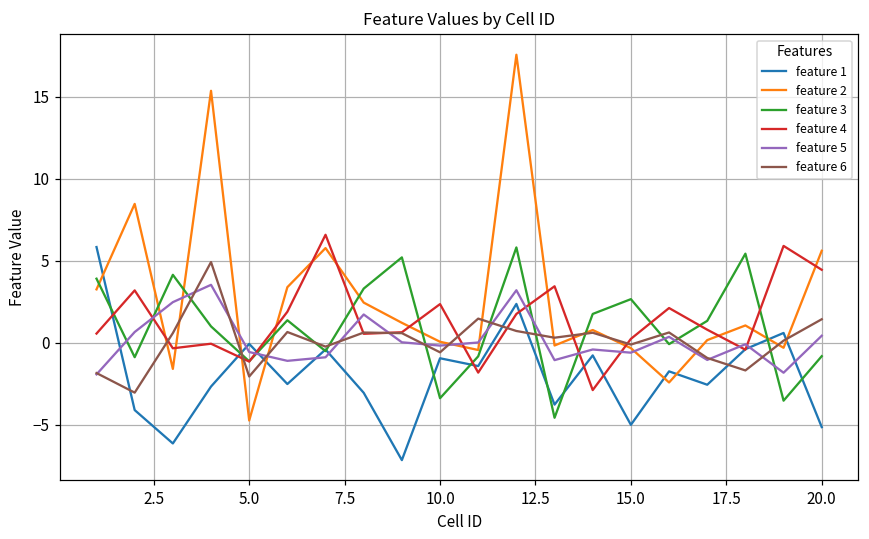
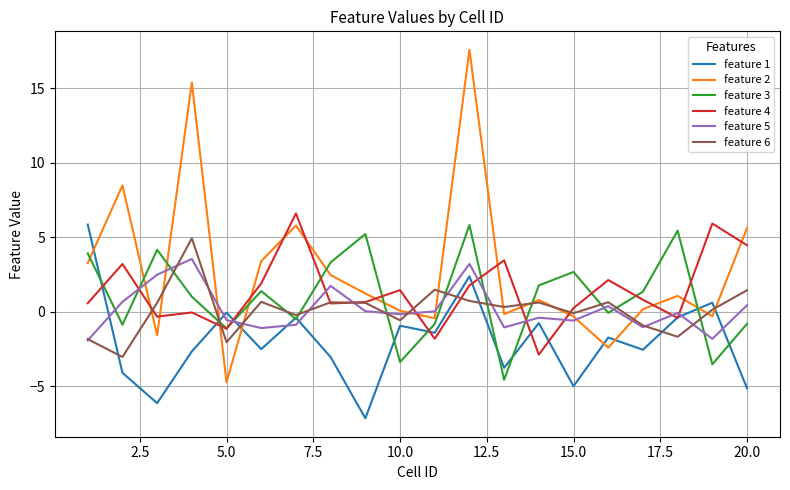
  {
    "feature 1": {
      "5.0": -0.1,
      "10.0": -0.9,
      "15.0": -5.0,
      "20.0": -5.1
    },
    "feature 2": {
      "5.0": -4.7,
      "10.0": 0.1,
      "15.0": -0.3,
      "20.0": 5.6
    },
    "feature 3": {
      "10.0": -3.4,
      "15.0": 2.7,
      "20.0": -0.8
    },
    "feature 4": {
-     "10.0": 2.4,
+     "10.0": 1.4,
      "15.0": 0.2,
      "20.0": 4.5
    },
    "feature 5": {
      "5.0": -0.6,
      "10.0": -0.2,
      "15.0": -0.6,
      "20.0": 0.4
    },
    "feature 6": {
      "5.0": -2.1,
      "10.0": -0.6,
      "15.0": -0.1,
      "20.0": 1.4
    }
  }
